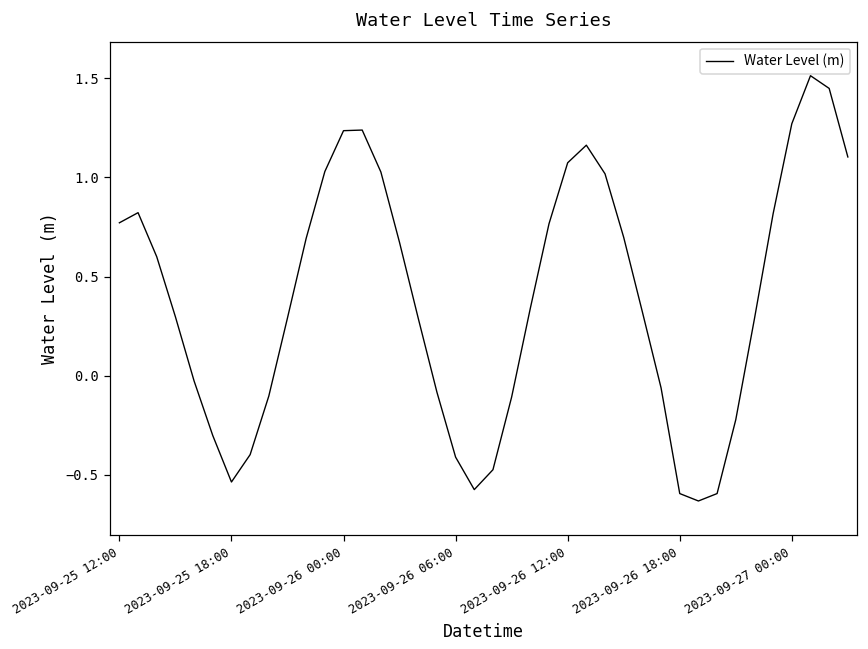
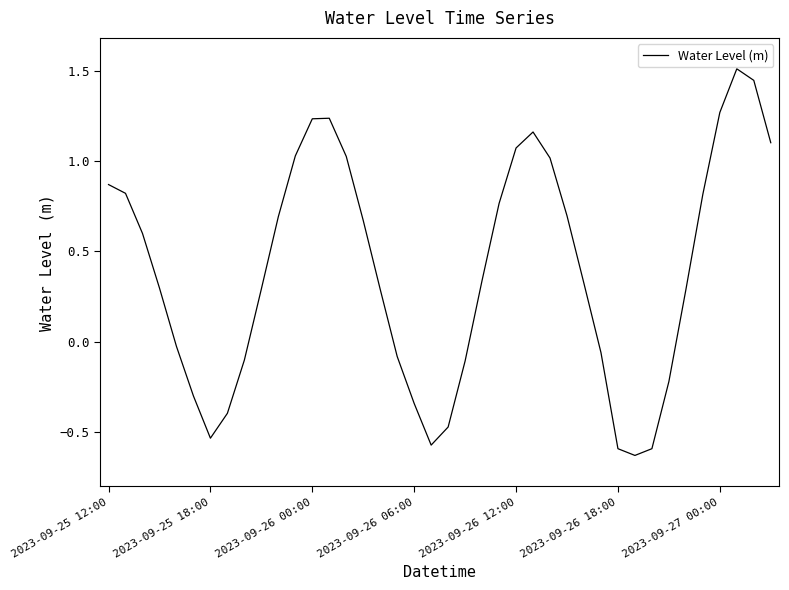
  {
-   "2023-09-25 12:00": 0.77,
+   "2023-09-25 12:00": 0.87,
    "2023-09-25 18:00": -0.54,
    "2023-09-26 00:00": 1.24,
-   "2023-09-26 06:00": -0.41,
+   "2023-09-26 06:00": -0.34,
    "2023-09-26 12:00": 1.07,
    "2023-09-26 18:00": -0.59,
    "2023-09-27 00:00": 1.27
  }
